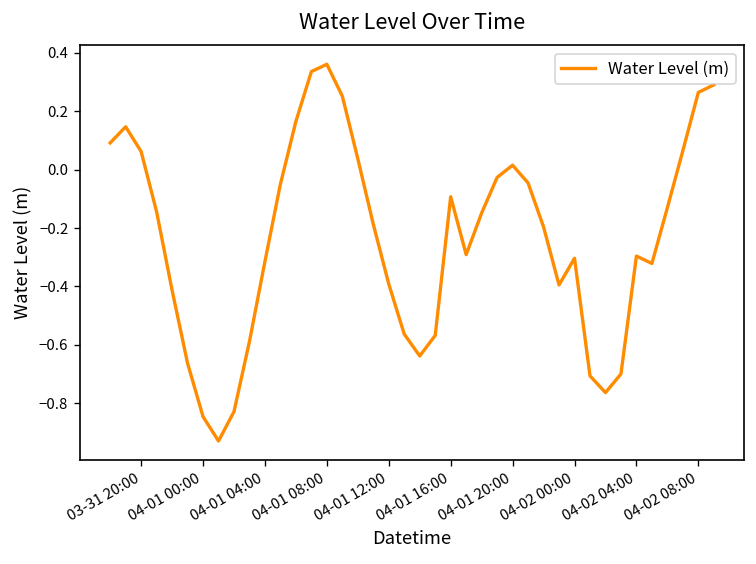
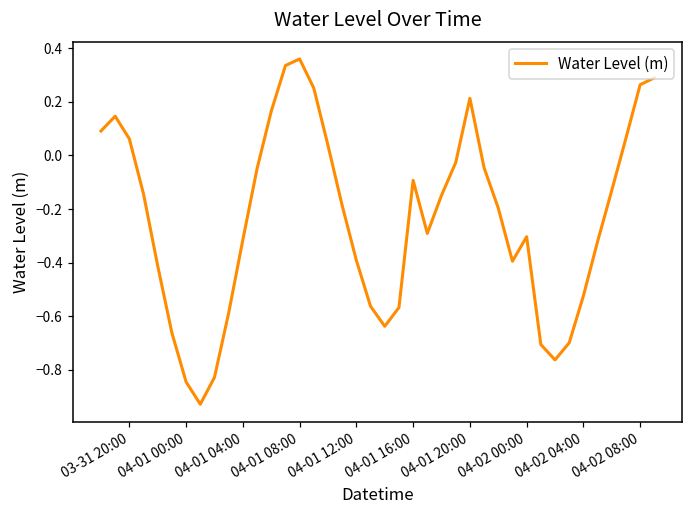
  {
    "03-31 20:00": 0.06,
    "04-01 00:00": -0.85,
    "04-01 04:00": -0.31,
    "04-01 08:00": 0.36,
    "04-01 12:00": -0.39,
    "04-01 16:00": -0.09,
-   "04-01 20:00": 0.02,
+   "04-01 20:00": 0.21,
    "04-02 00:00": -0.30,
-   "04-02 04:00": -0.30,
+   "04-02 04:00": -0.52,
    "04-02 08:00": 0.26
  }
